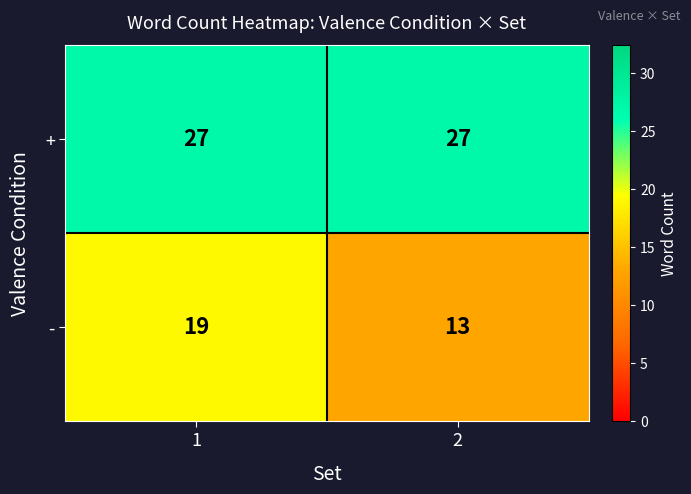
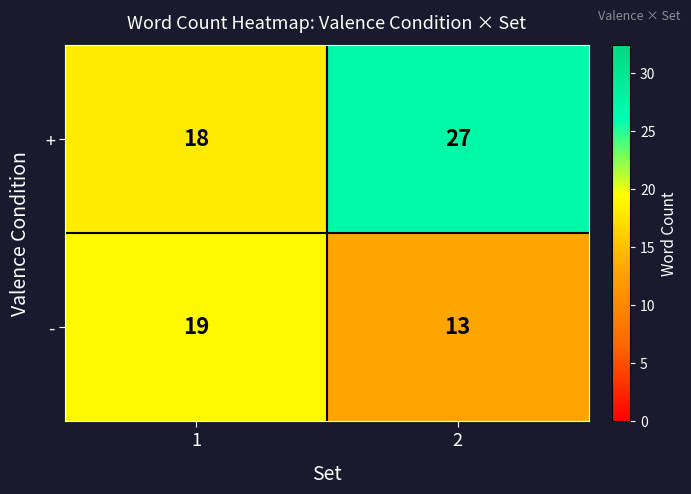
  {
    "+": {
-     "1": 27,
+     "1": 18,
      "2": 27
    },
    "-": {
      "1": 19,
      "2": 13
    }
  }
